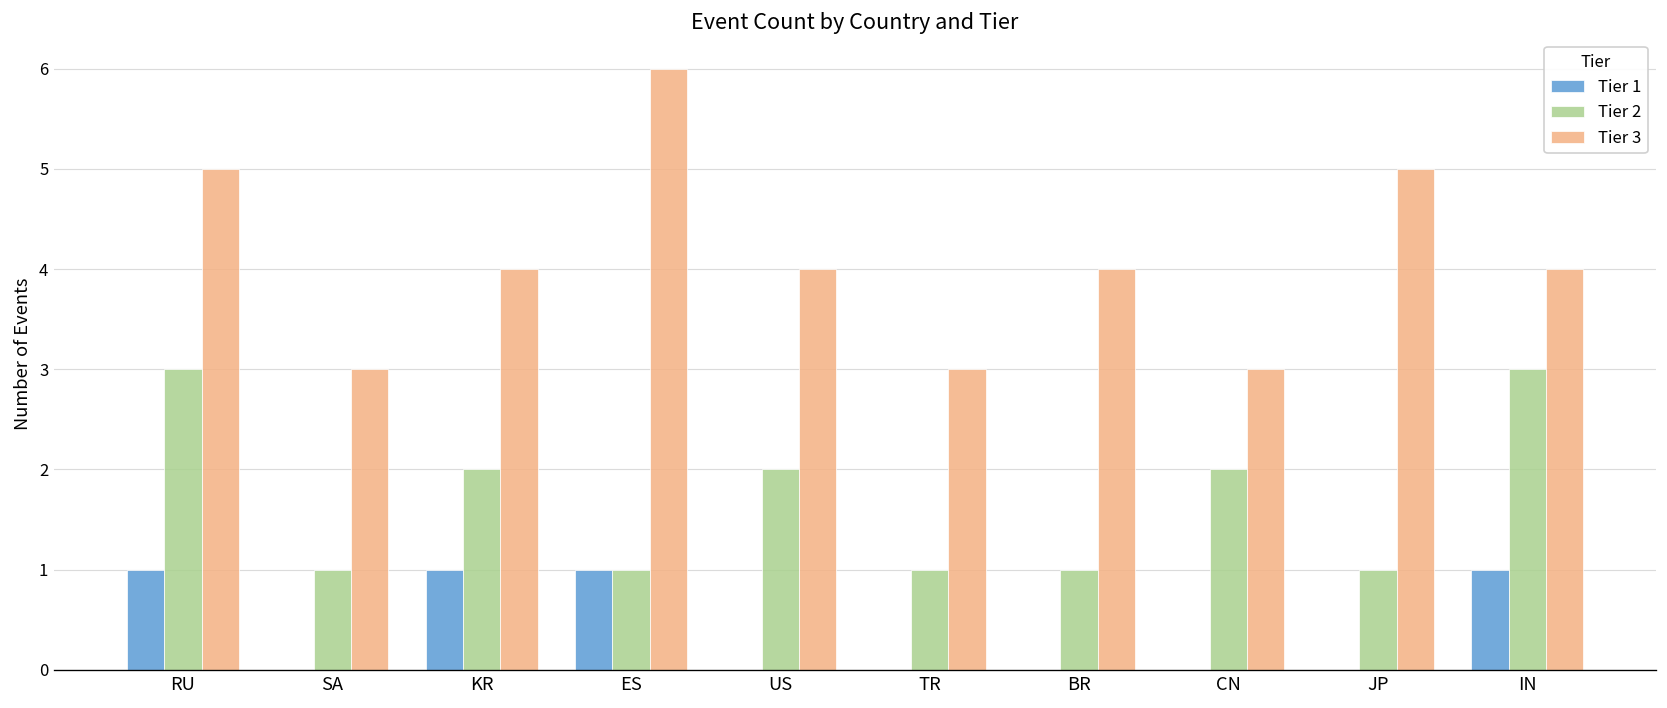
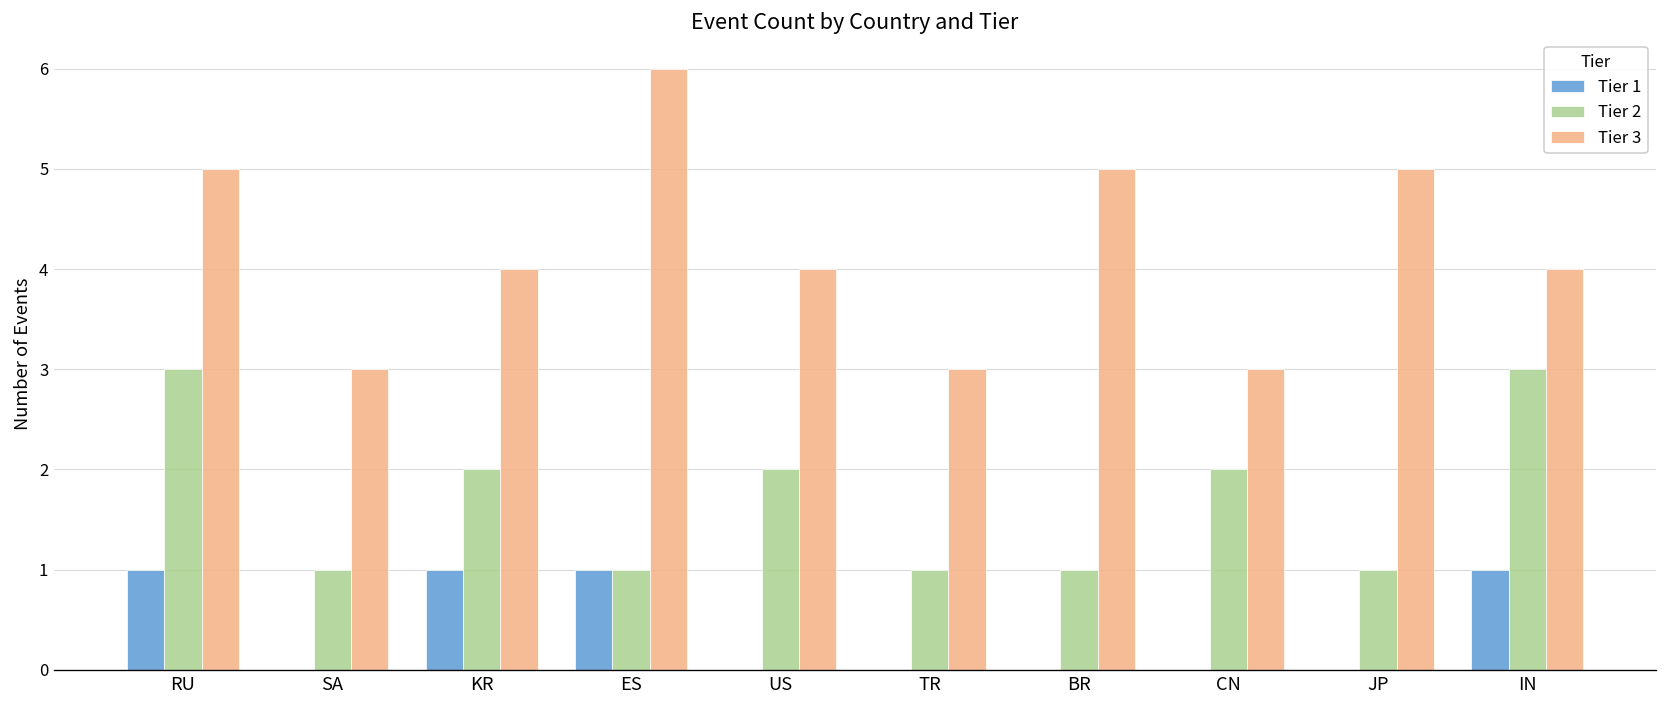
  {
    "Tier 1": {
      "RU": 1,
      "SA": 0,
      "KR": 1,
      "ES": 1,
      "US": 0,
      "TR": 0,
      "BR": 0,
      "CN": 0,
      "JP": 0,
      "IN": 1
    },
    "Tier 2": {
      "RU": 3,
      "SA": 1,
      "KR": 2,
      "ES": 1,
      "US": 2,
      "TR": 1,
      "BR": 1,
      "CN": 2,
      "JP": 1,
      "IN": 3
    },
    "Tier 3": {
      "RU": 5,
      "SA": 3,
      "KR": 4,
      "ES": 6,
      "US": 4,
      "TR": 3,
-     "BR": 4,
+     "BR": 5,
      "CN": 3,
      "JP": 5,
      "IN": 4
    }
  }
